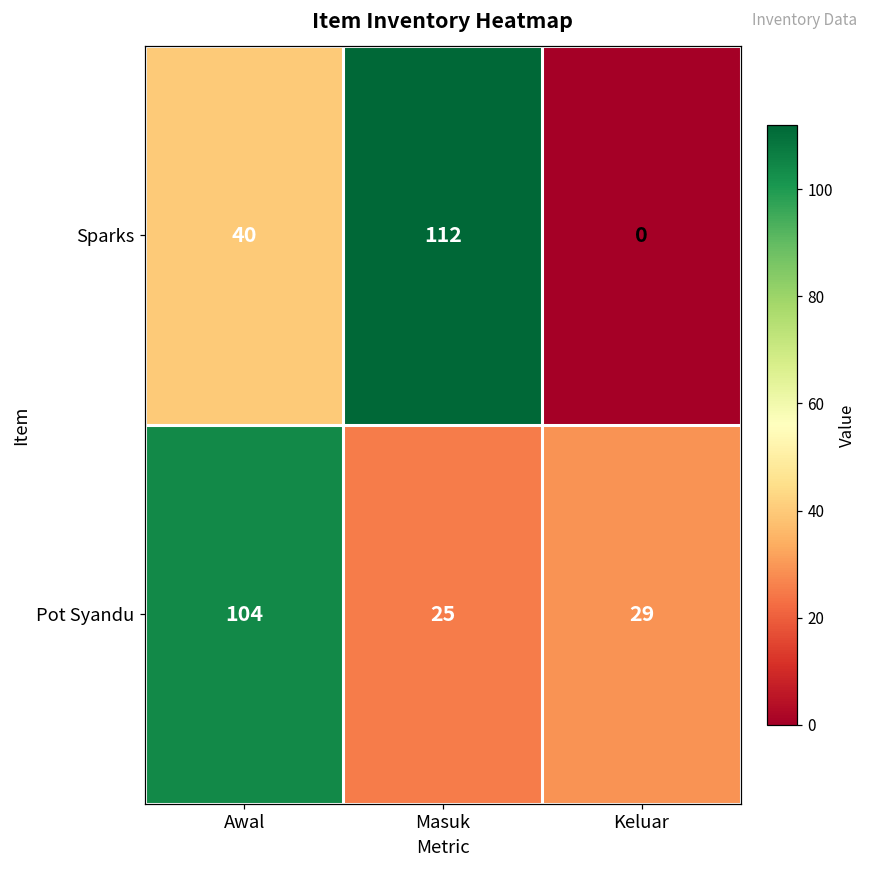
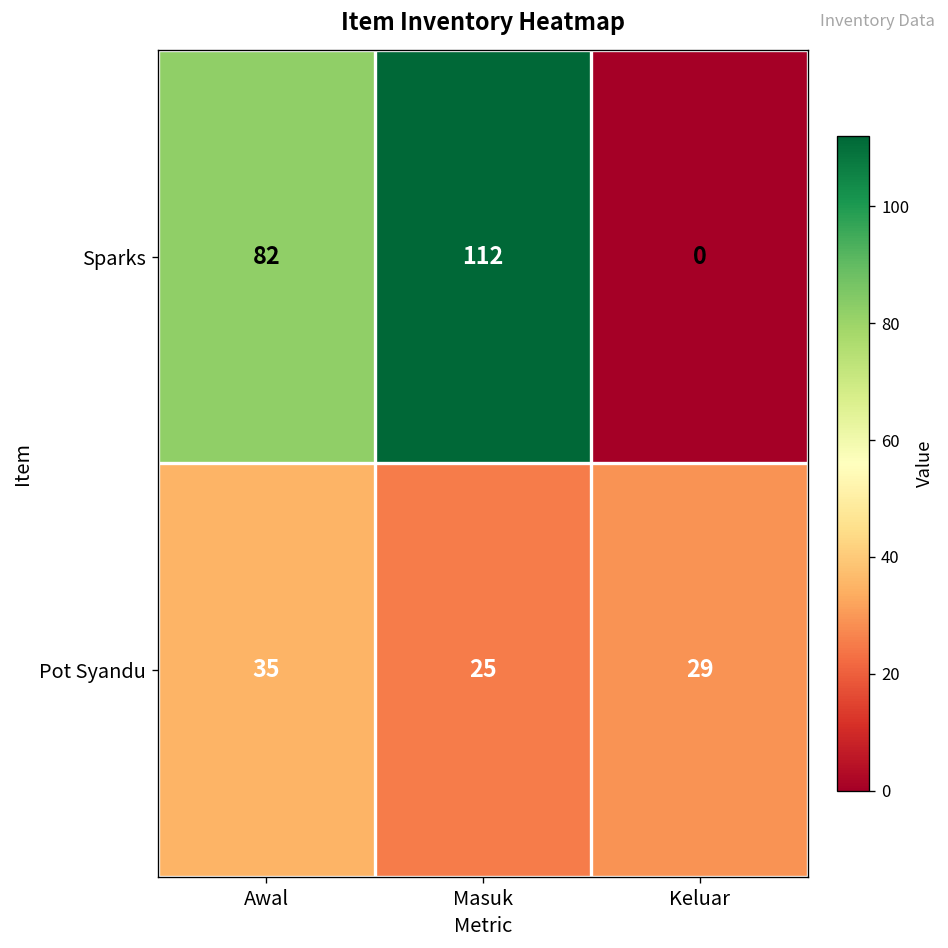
  {
    "Sparks": {
-     "Awal": 40,
+     "Awal": 82,
      "Masuk": 112,
      "Keluar": 0
    },
    "Pot Syandu": {
-     "Awal": 104,
+     "Awal": 35,
      "Masuk": 25,
      "Keluar": 29
    }
  }
